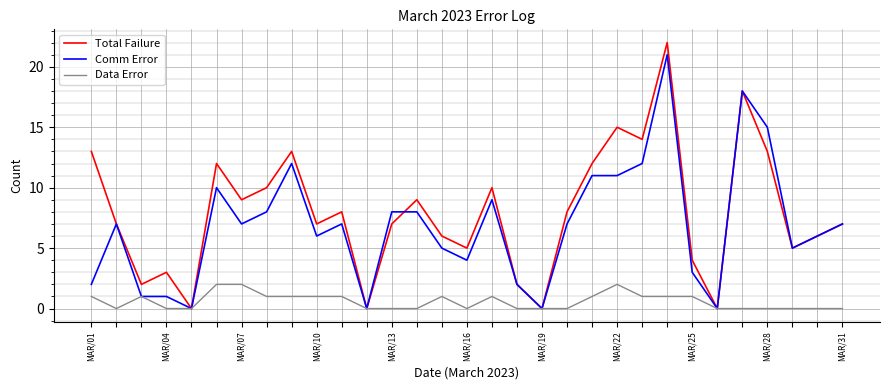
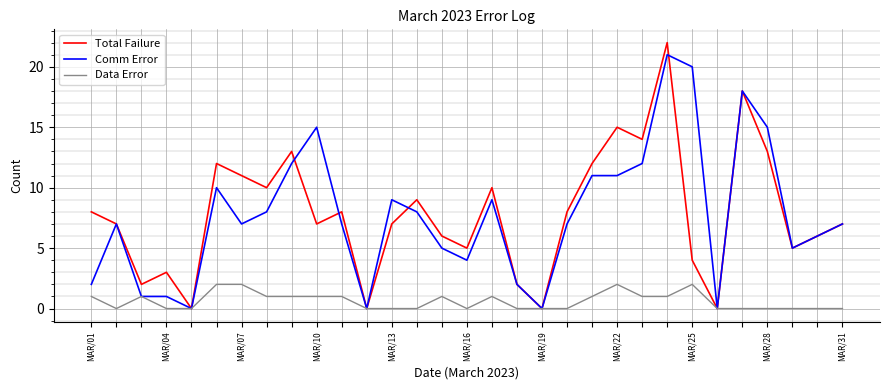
  {
    "Total Failure": {
-     "MAR/01": 13,
+     "MAR/01": 8,
      "MAR/04": 3,
-     "MAR/07": 9,
+     "MAR/07": 11,
      "MAR/10": 7,
      "MAR/13": 7,
      "MAR/16": 5,
      "MAR/22": 15,
      "MAR/25": 4,
      "MAR/28": 13
    },
    "Comm Error": {
      "MAR/01": 2,
      "MAR/04": 1,
      "MAR/07": 7,
-     "MAR/10": 6,
-     "MAR/13": 8,
+     "MAR/10": 15,
+     "MAR/13": 9,
      "MAR/16": 4,
      "MAR/22": 11,
-     "MAR/25": 3,
+     "MAR/25": 20,
      "MAR/28": 15
    },
    "Data Error": {
      "MAR/01": 1,
      "MAR/04": 0,
      "MAR/07": 2,
      "MAR/10": 1,
      "MAR/13": 0,
      "MAR/16": 0,
      "MAR/22": 2,
-     "MAR/25": 1,
+     "MAR/25": 2,
      "MAR/28": 0,
      "MAR/31": 0
    }
  }
